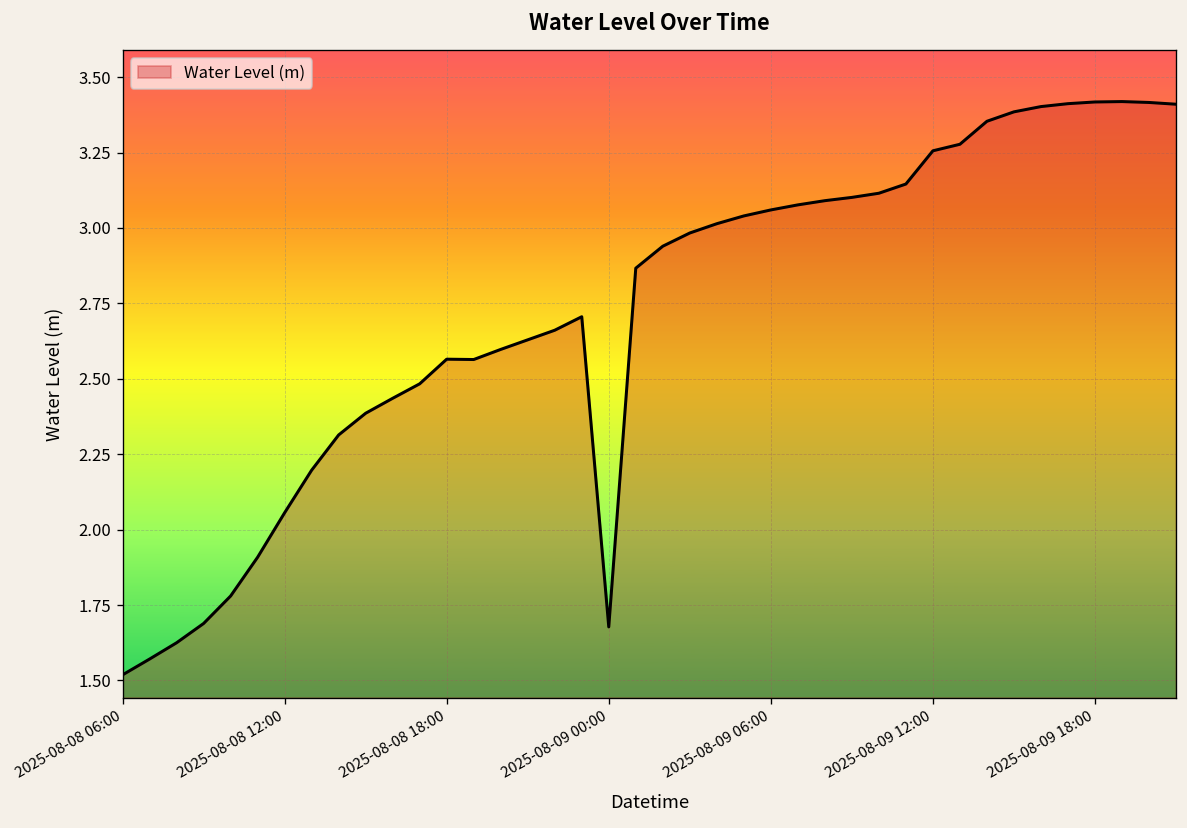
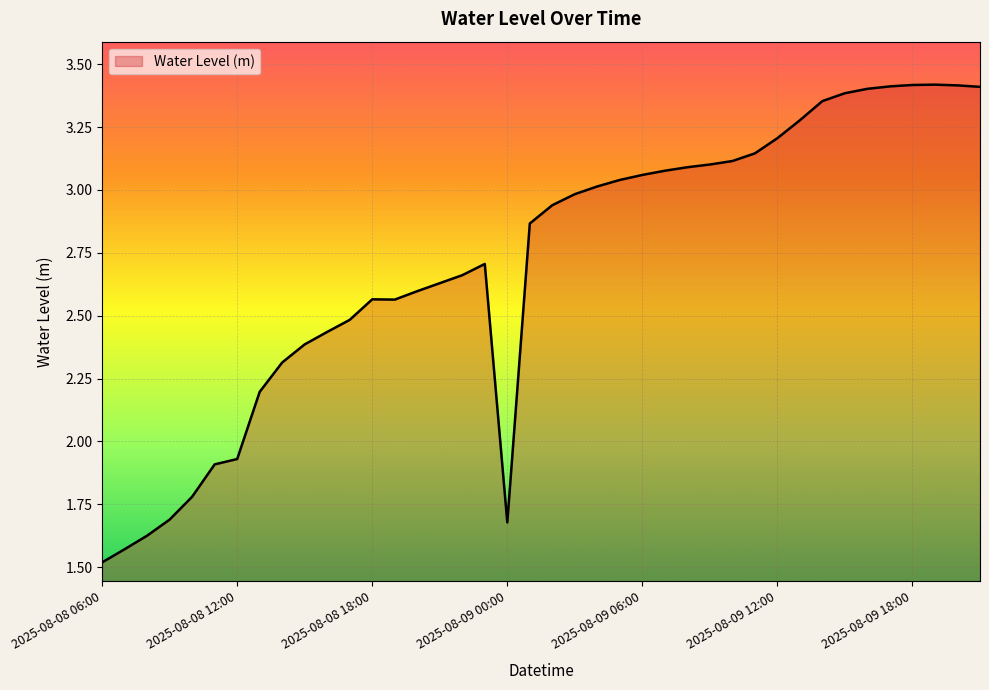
  {
    "2025-08-08 06:00": 1.52,
-   "2025-08-08 12:00": 2.06,
+   "2025-08-08 12:00": 1.93,
    "2025-08-08 18:00": 2.56,
    "2025-08-09 00:00": 1.68,
    "2025-08-09 06:00": 3.06,
-   "2025-08-09 12:00": 3.26,
+   "2025-08-09 12:00": 3.21,
    "2025-08-09 18:00": 3.42
  }
